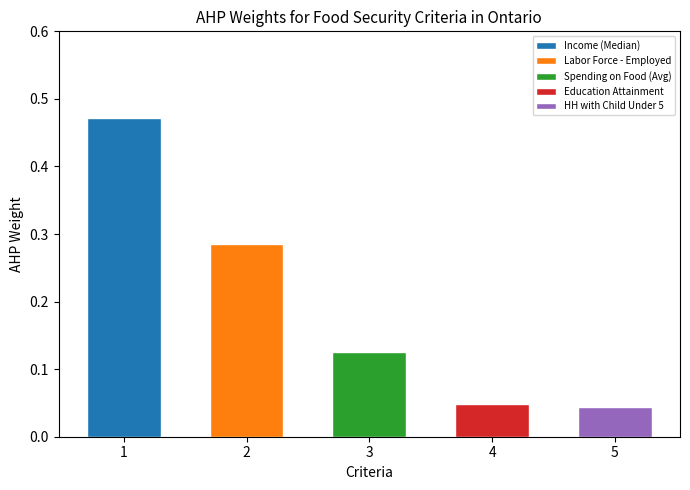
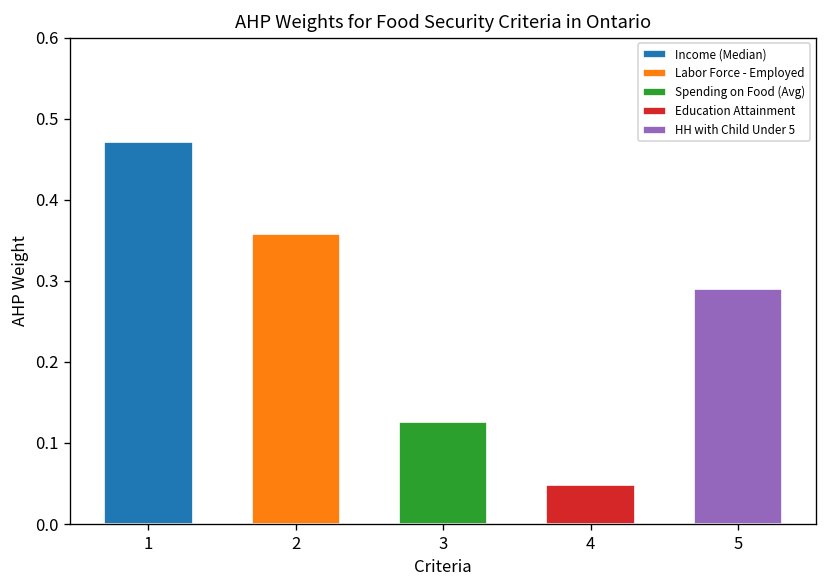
  {
    "1": 0.47,
-   "2": 0.29,
+   "2": 0.36,
    "3": 0.13,
    "4": 0.05,
-   "5": 0.04
+   "5": 0.29
  }
